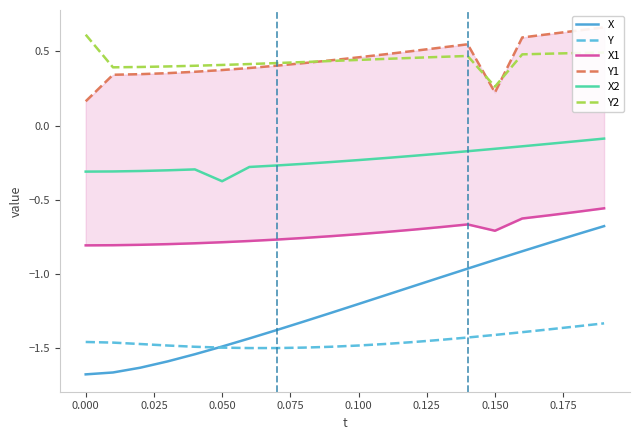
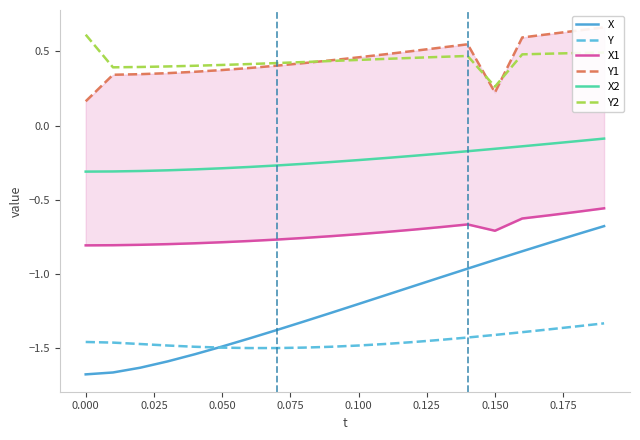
  {
    "X1": {
      "0.000": -0.81,
      "0.050": -0.79,
      "0.100": -0.73,
      "0.150": -0.71
    },
    "Y1": {
      "0.000": 0.16,
      "0.050": 0.37,
      "0.100": 0.46,
      "0.150": 0.22
    },
    "X2": {
      "0.000": -0.31,
-     "0.050": -0.38,
+     "0.050": -0.29,
      "0.100": -0.23,
      "0.150": -0.16
    },
    "Y2": {
      "0.000": 0.61,
      "0.050": 0.41,
      "0.100": 0.44,
      "0.150": 0.26
    }
  }
